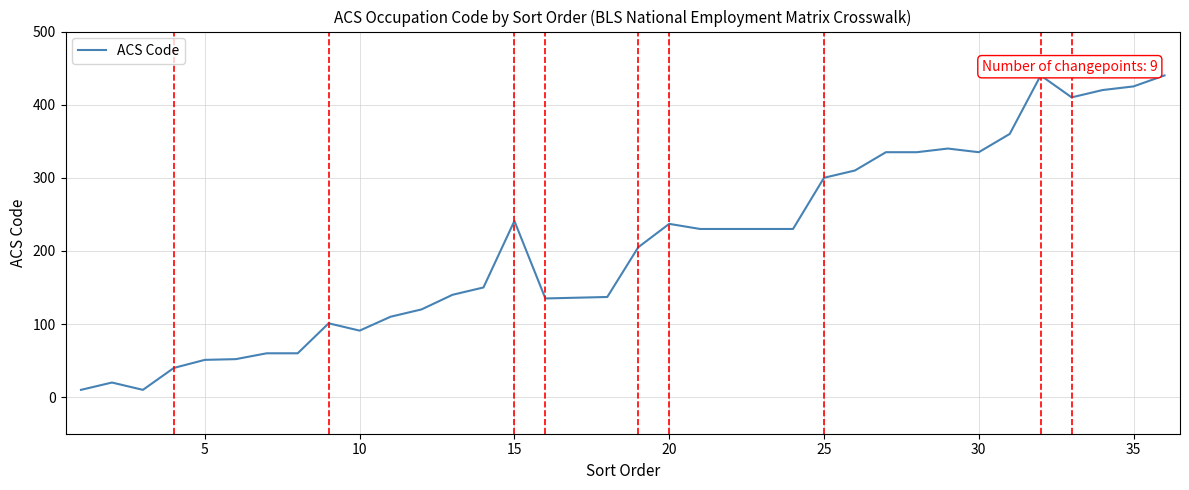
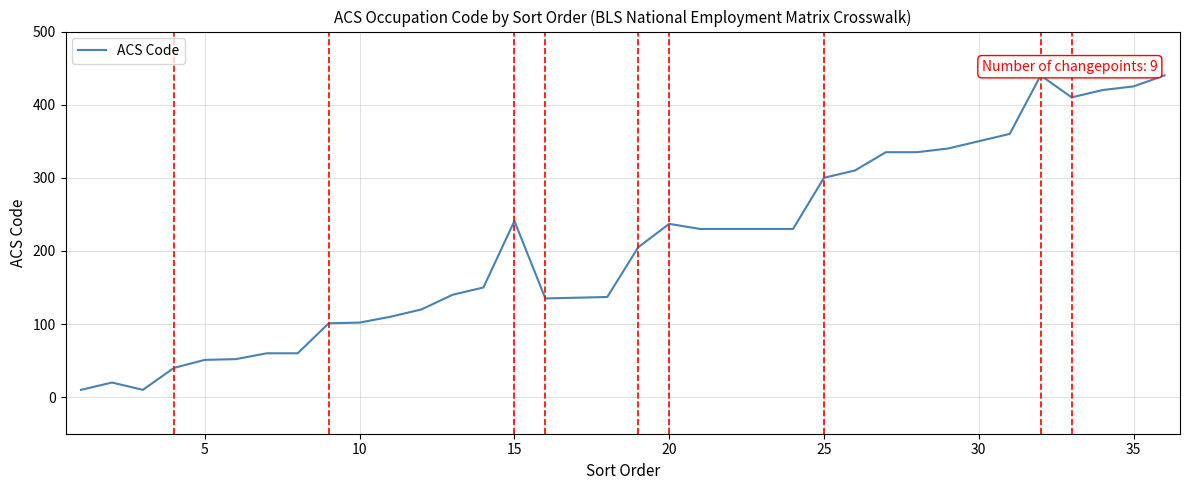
  {
    "5": 50,
-   "10": 90,
+   "10": 100,
    "15": 240,
    "20": 240,
    "25": 300,
-   "30": 340,
+   "30": 350,
    "35": 430
  }
